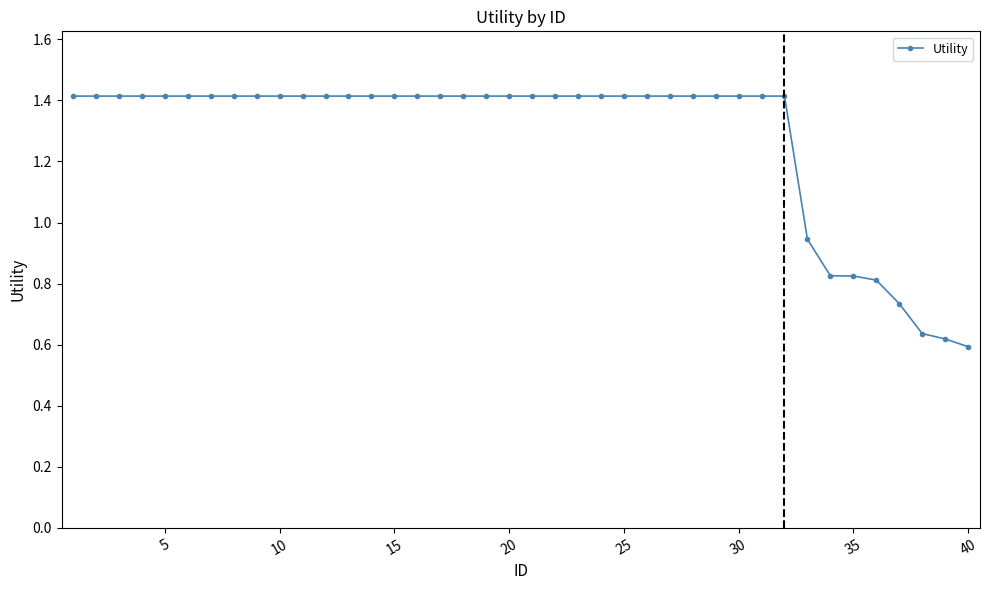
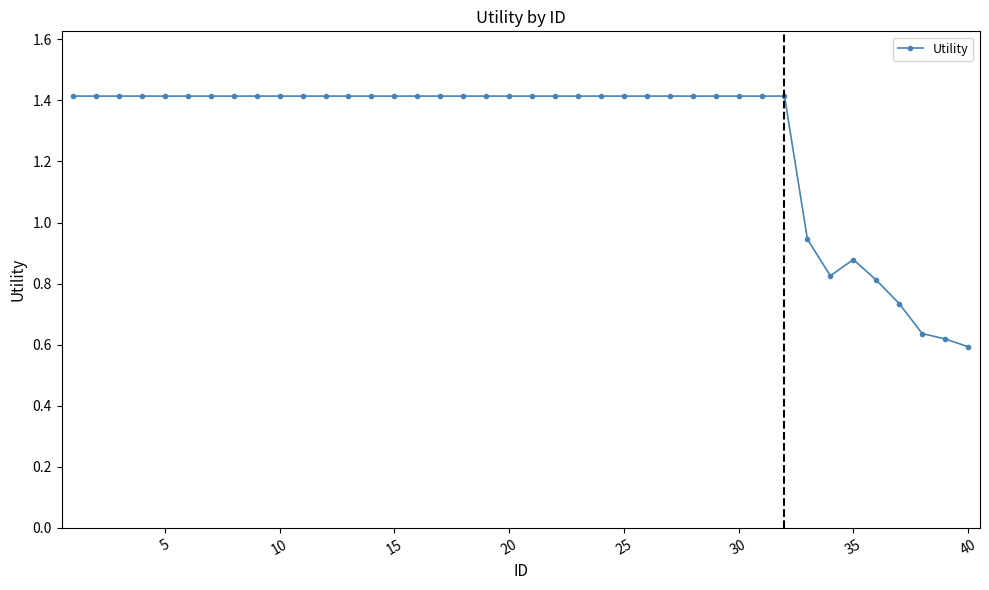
  {
    "5": 1.41,
    "10": 1.41,
    "15": 1.41,
    "20": 1.41,
    "25": 1.41,
    "30": 1.41,
-   "35": 0.82,
+   "35": 0.88,
    "40": 0.59
  }
